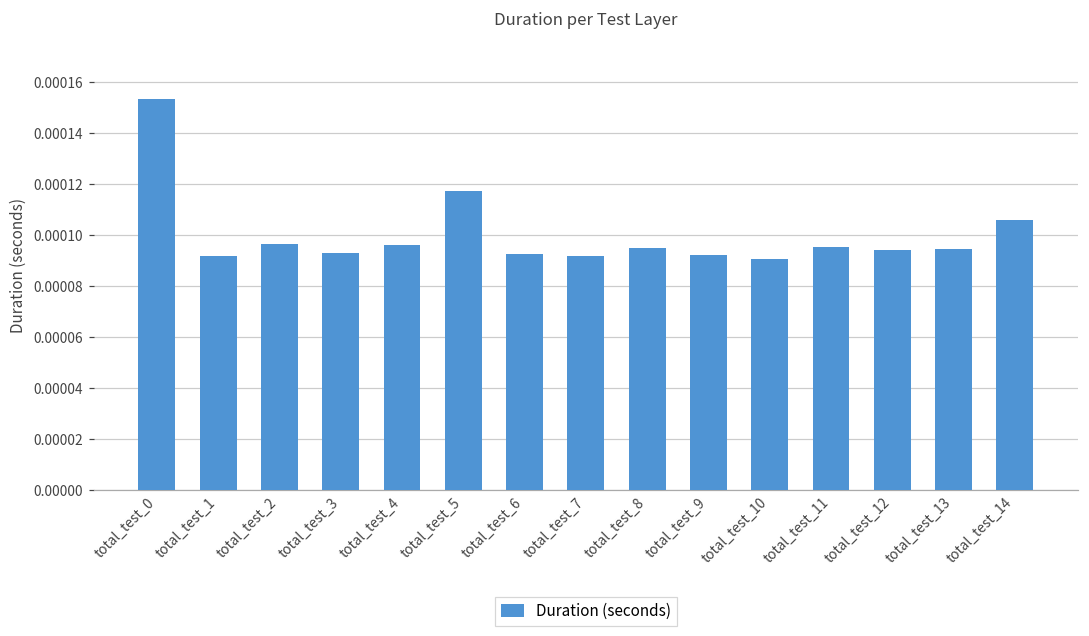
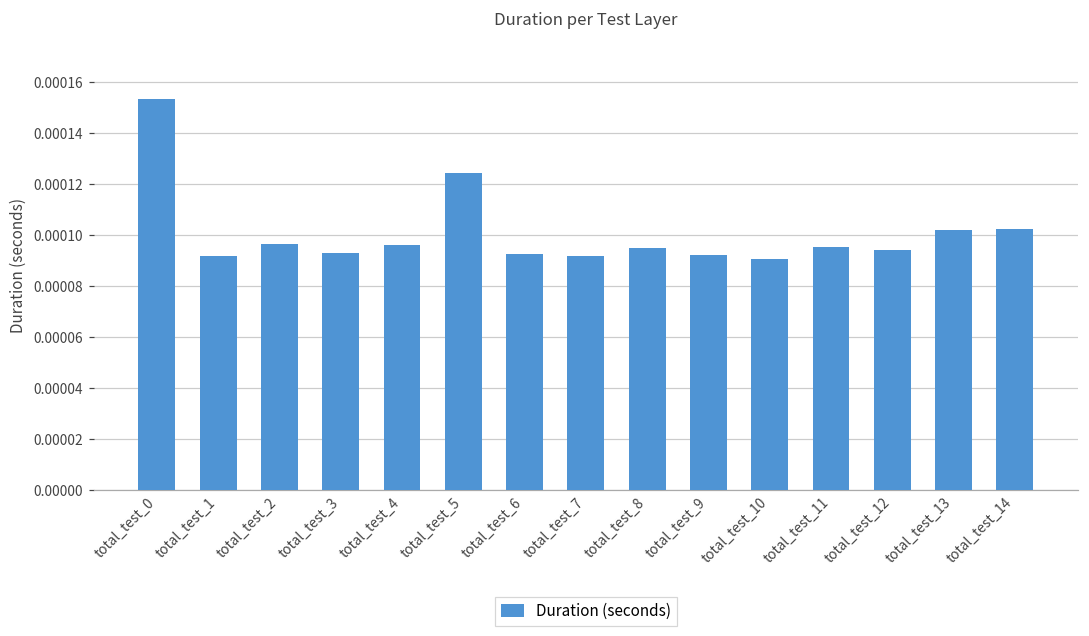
  {
    "total_test_0": 0.000153,
    "total_test_1": 0.000092,
    "total_test_2": 0.000096,
    "total_test_3": 0.000093,
    "total_test_4": 0.000096,
-   "total_test_5": 0.000117,
+   "total_test_5": 0.000124,
    "total_test_6": 0.000093,
    "total_test_7": 0.000092,
    "total_test_8": 0.000095,
    "total_test_9": 0.000092,
    "total_test_10": 0.000091,
    "total_test_11": 0.000095,
    "total_test_12": 0.000094,
-   "total_test_13": 0.000094,
-   "total_test_14": 0.000106
+   "total_test_13": 0.000102,
+   "total_test_14": 0.000102
  }
